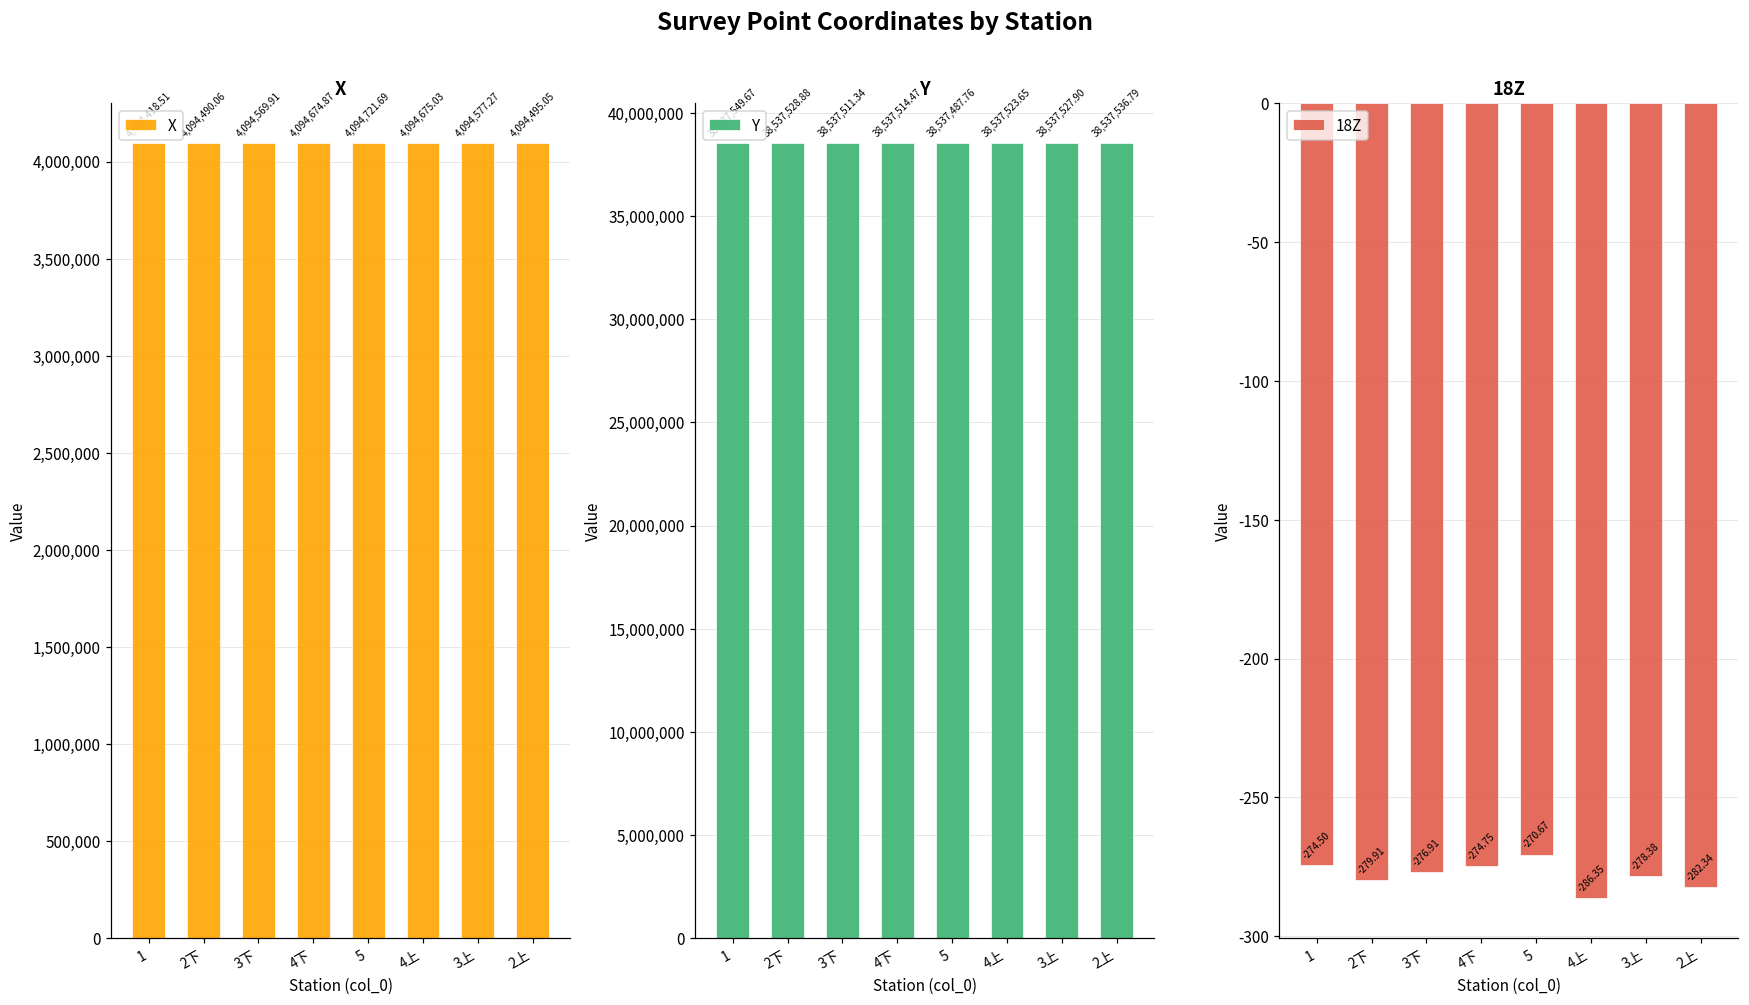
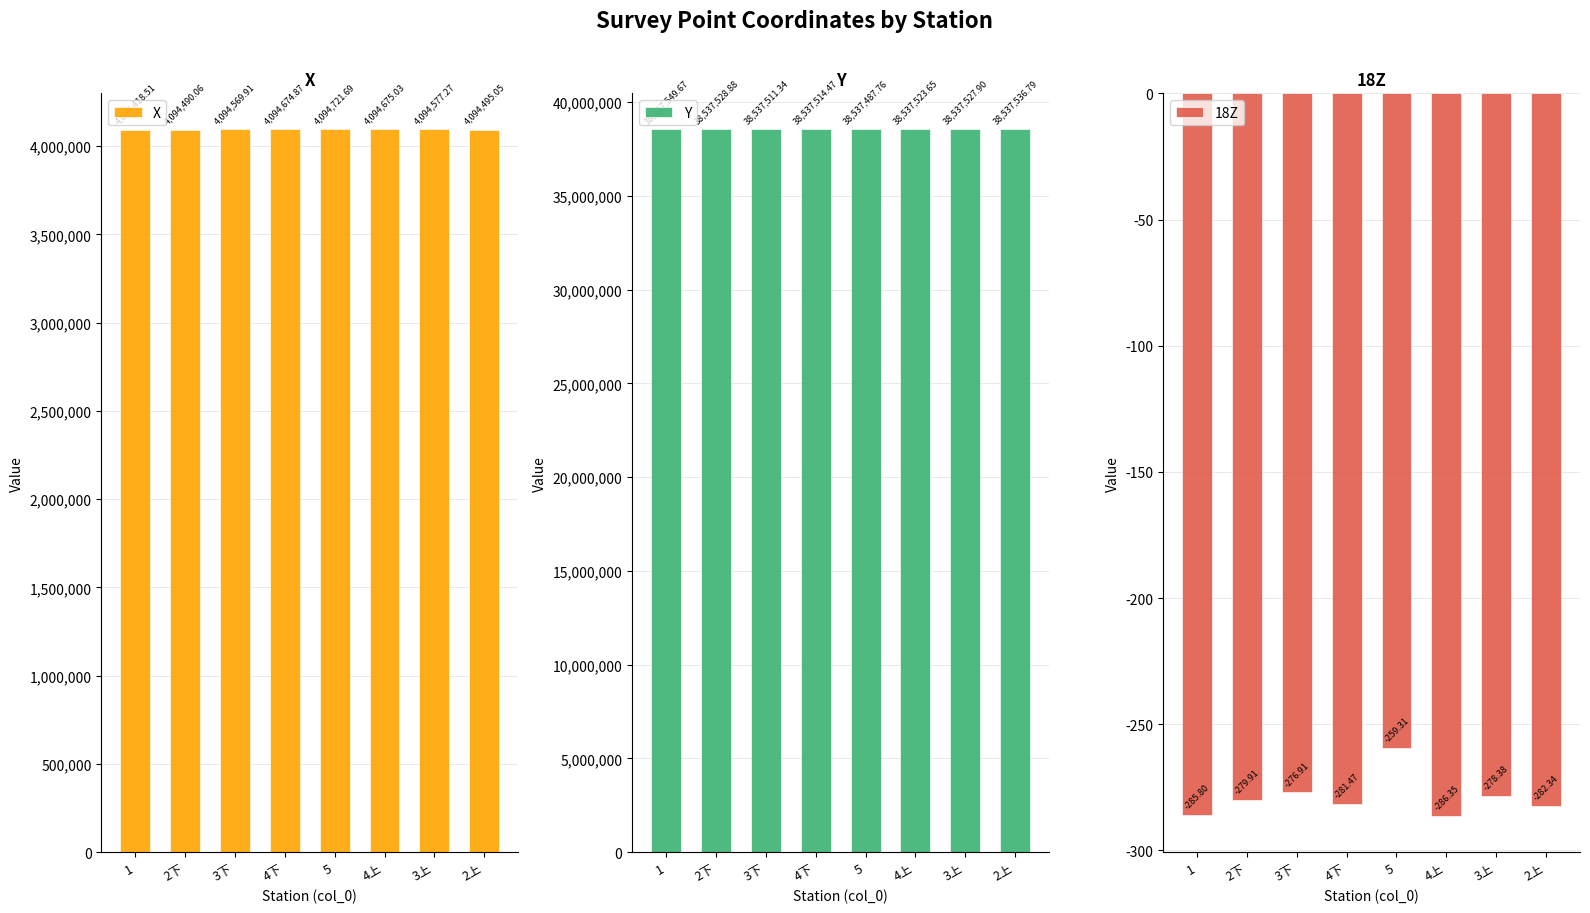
  {
    "X": {
      "3下": "4,094,569.91",
      "4下": "4,094,674.87",
      "5": "4,094,721.69",
      "4上": "4,094,675.03",
      "3上": "4,094,577.27",
      "2上": "4,094,495.05"
    },
    "Y": {
      "3下": "38,537,511.34",
      "4下": "38,537,514.47",
      "5": "38,537,487.76",
      "4上": "38,537,523.65",
      "3上": "38,537,527.90",
      "2上": "38,537,536.79"
    },
    "18Z": {
-     "1": "-274.50",
+     "1": "-285.80",
      "2下": "-279.91",
      "3下": "-276.91",
-     "4下": "-274.75",
-     "5": "-270.67",
+     "4下": "-281.47",
+     "5": "-259.31",
      "4上": "-286.35",
      "3上": "-278.38",
      "2上": "-282.34"
    }
  }
